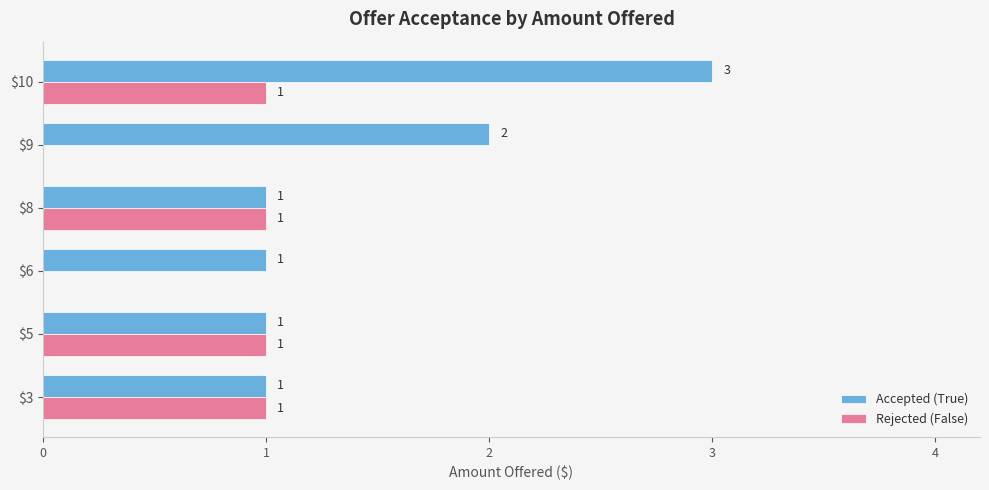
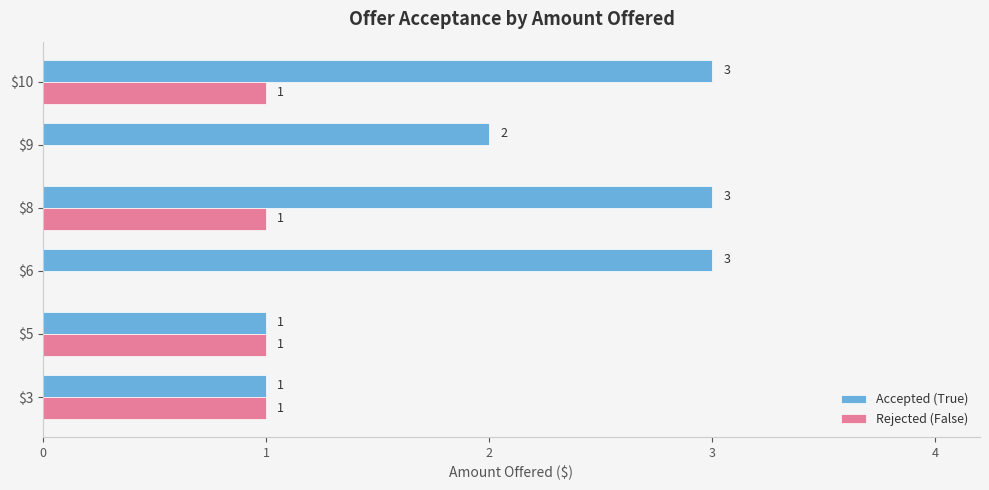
  {
    "Accepted (True)": {
      "$10": 3,
      "$9": 2,
-     "$8": 1,
-     "$6": 1,
+     "$8": 3,
+     "$6": 3,
      "$5": 1,
      "$3": 1
    },
    "Rejected (False)": {
      "$10": 1,
      "$8": 1,
      "$5": 1,
      "$3": 1
    }
  }
